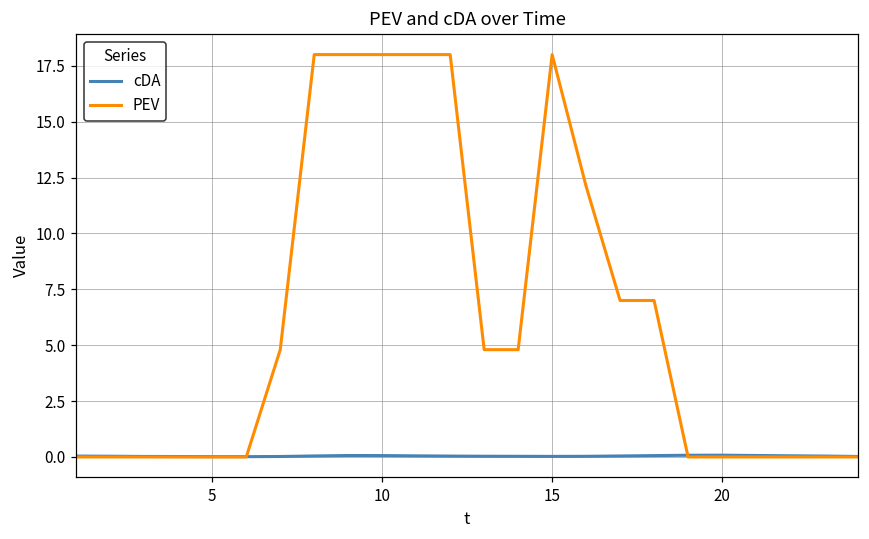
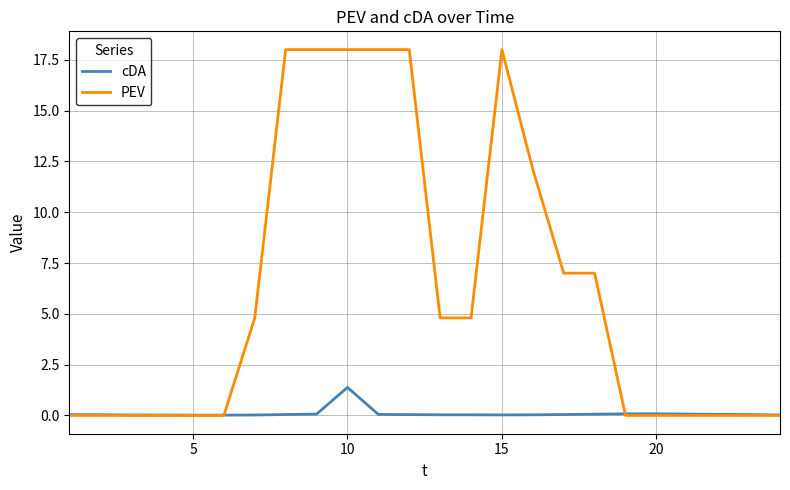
  {
    "cDA": {
-     "10": 0.1,
+     "10": 1.4,
      "15": 0.0
    },
    "PEV": {
      "10": 18.0,
      "15": 18.0
    }
  }
